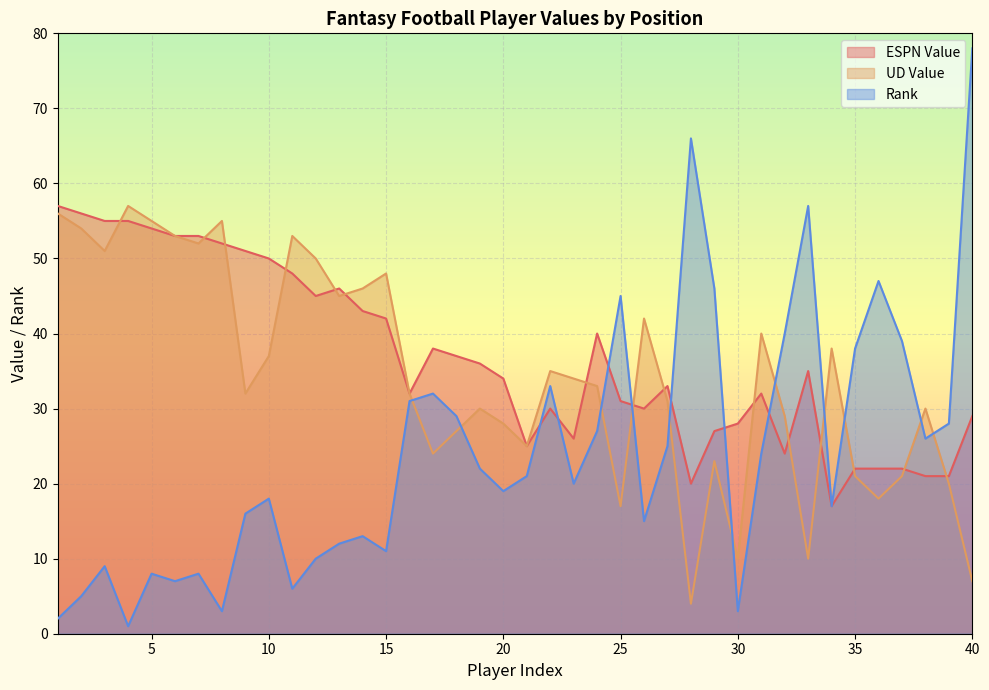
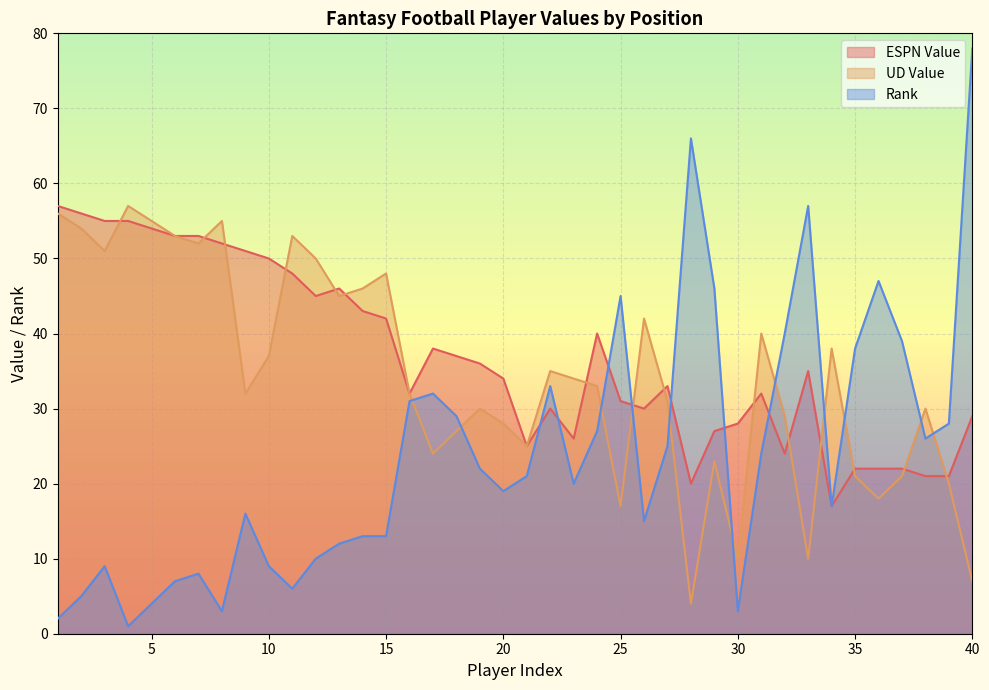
  {
    "Rank": {
-     "5": 8,
-     "10": 18,
-     "15": 11,
+     "5": 4,
+     "10": 9,
+     "15": 13,
      "20": 19,
      "25": 45,
      "30": 3,
      "35": 38,
      "40": 78
    }
  }
